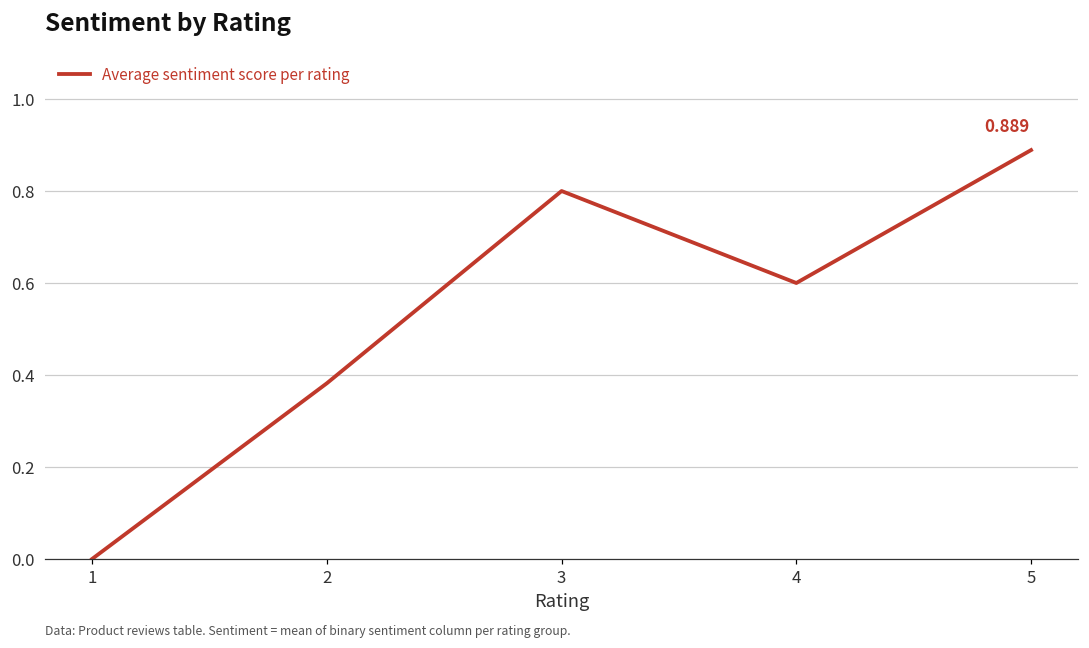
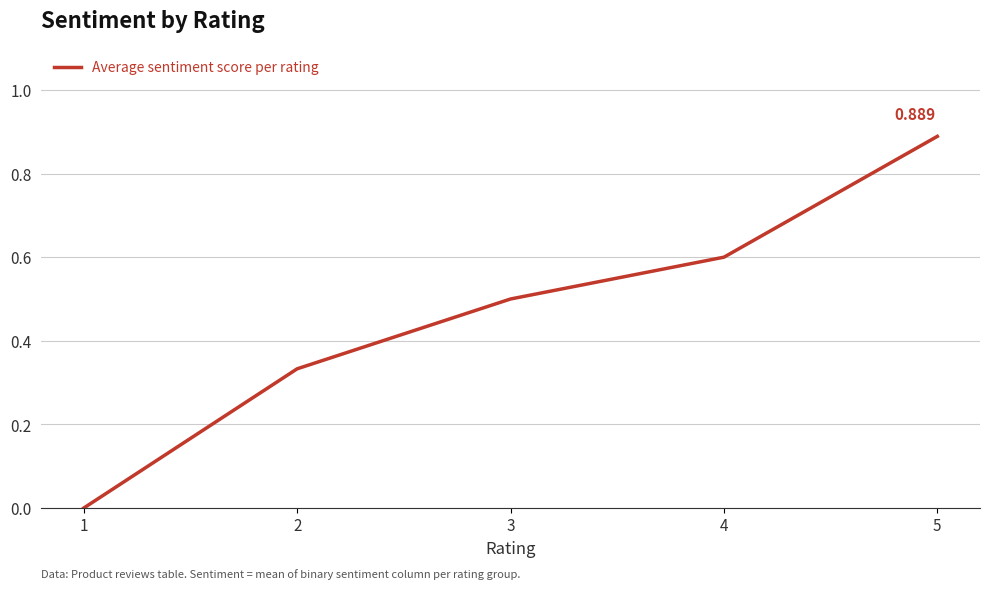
  {
    "1": 0.00,
-   "2": 0.38,
-   "3": 0.8,
+   "2": 0.33,
+   "3": 0.5,
    "4": 0.60
  }
